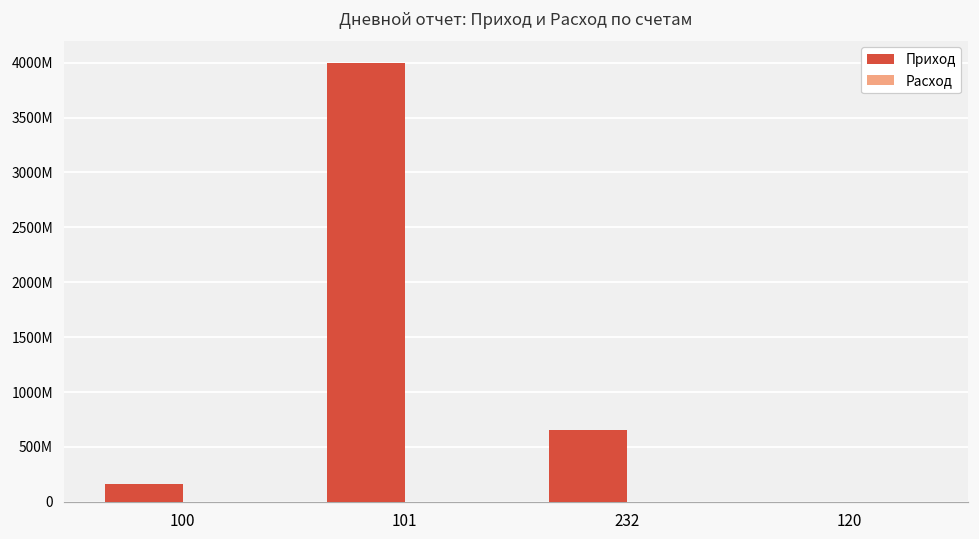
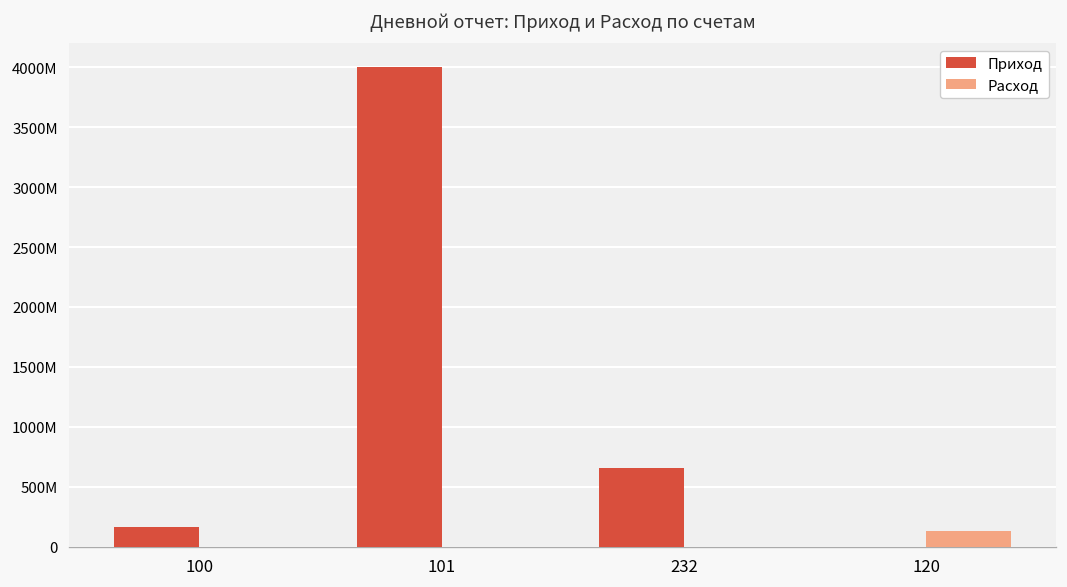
  {
    "Приход": {
      "100": 200000000,
      "101": 4000000000,
      "232": 700000000,
      "120": 0
    },
    "Расход": {
      "100": 0,
      "101": 0,
      "232": 0,
-     "120": 0
+     "120": 100000000
    }
  }
